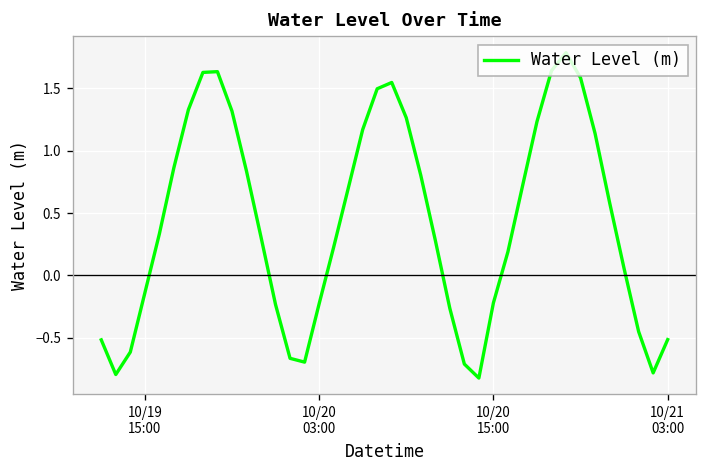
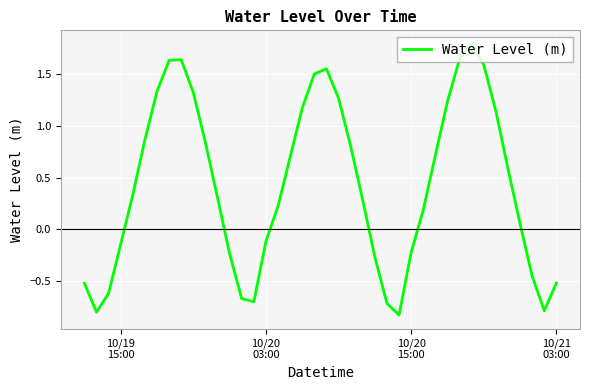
  {
    "10/19 15:00": -0.14,
-   "10/20 03:00": -0.23,
+   "10/20 03:00": -0.12,
    "10/20 15:00": -0.22,
    "10/21 03:00": -0.52
  }
